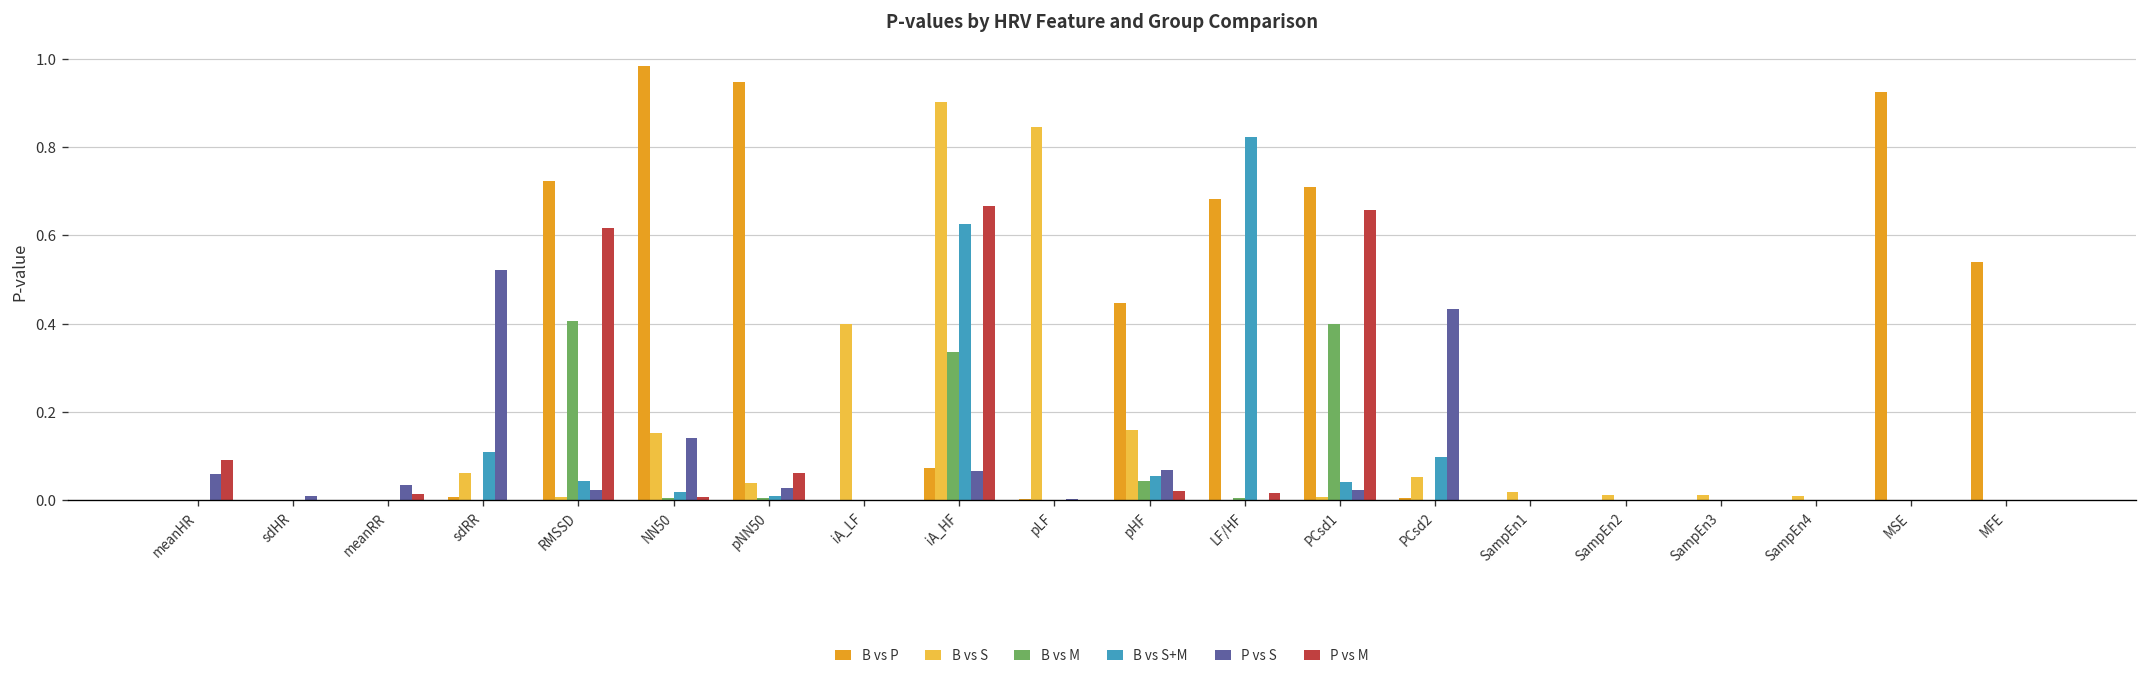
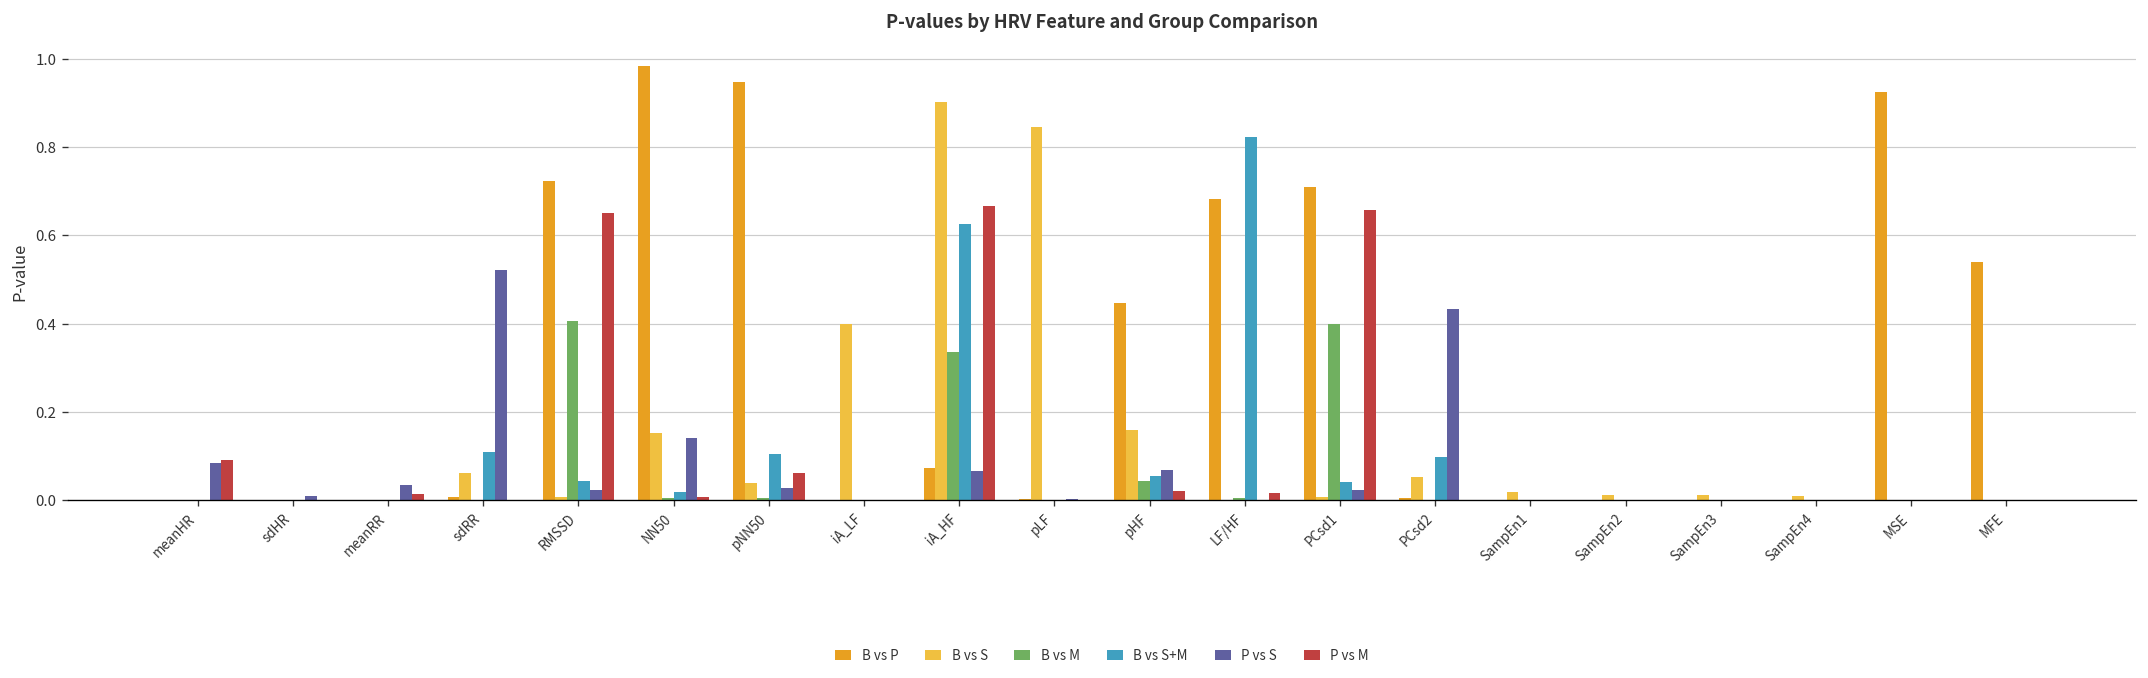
  {
    "B vs M": {
      "RMSSD": 0.41,
      "iA_HF": 0.33,
      "pHF": 0.04,
      "PCsd1": 0.40
    },
    "B vs S+M": {
      "sdRR": 0.11,
      "RMSSD": 0.04,
      "NN50": 0.02,
-     "pNN50": 0.01,
+     "pNN50": 0.10,
      "iA_HF": 0.63,
      "pHF": 0.05,
      "LF/HF": 0.82,
      "PCsd1": 0.04,
      "PCsd2": 0.10
    },
    "P vs S": {
-     "meanHR": 0.06,
+     "meanHR": 0.08,
      "sdHR": 0.01,
      "meanRR": 0.03,
      "sdRR": 0.52,
      "RMSSD": 0.02,
      "NN50": 0.14,
      "pNN50": 0.03,
      "iA_HF": 0.07,
      "pHF": 0.07,
      "PCsd1": 0.02,
      "PCsd2": 0.43
    },
    "P vs M": {
      "meanHR": 0.09,
      "meanRR": 0.01,
-     "RMSSD": 0.62,
+     "RMSSD": 0.65,
      "pNN50": 0.06,
      "iA_HF": 0.67,
      "pHF": 0.02,
      "LF/HF": 0.01,
      "PCsd1": 0.66
    }
  }
